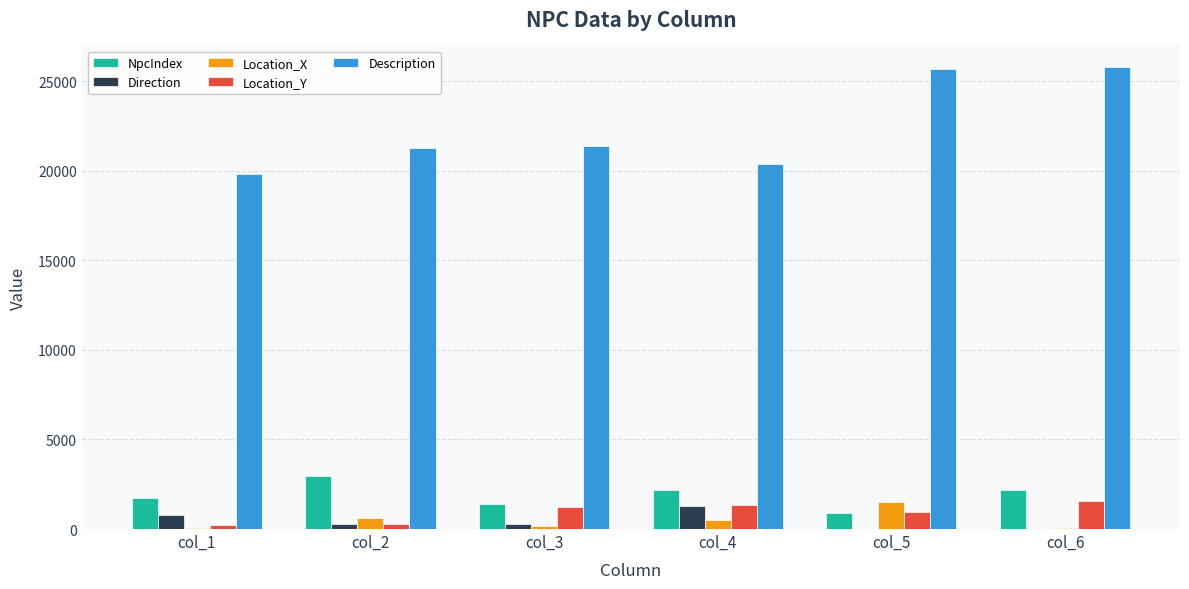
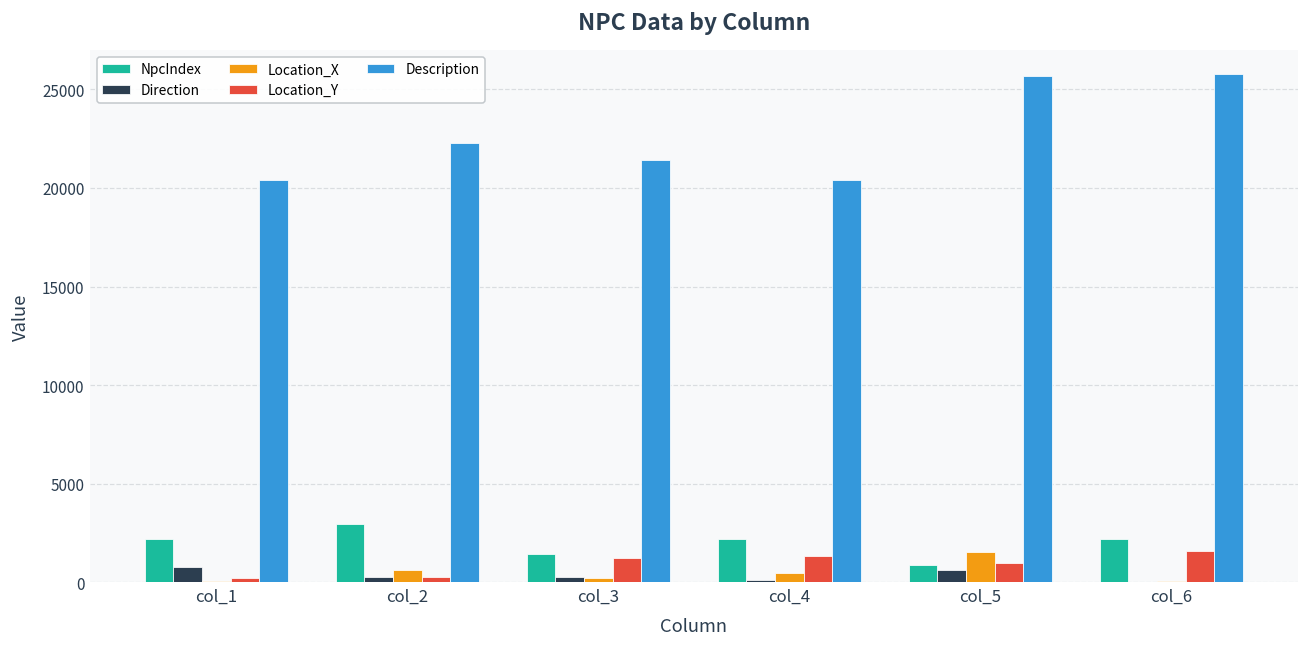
  {
    "NpcIndex": {
-     "col_1": 1700,
+     "col_1": 2200,
      "col_2": 3000,
      "col_3": 1400,
      "col_4": 2200,
      "col_5": 900,
      "col_6": 2200
    },
    "Direction": {
      "col_1": 800,
      "col_2": 300,
      "col_3": 300,
-     "col_4": 1300,
-     "col_5": 0,
+     "col_4": 100,
+     "col_5": 600,
      "col_6": 0
    },
    "Location_X": {
      "col_2": 600,
      "col_3": 200,
      "col_4": 500,
      "col_5": 1500
    },
    "Location_Y": {
      "col_1": 200,
      "col_2": 300,
      "col_3": 1200,
      "col_4": 1300,
      "col_5": 1000,
      "col_6": 1600
    },
    "Description": {
-     "col_1": 19800,
-     "col_2": 21300,
+     "col_1": 20400,
+     "col_2": 22300,
      "col_3": 21400,
      "col_4": 20400,
      "col_5": 25700,
      "col_6": 25800
    }
  }
